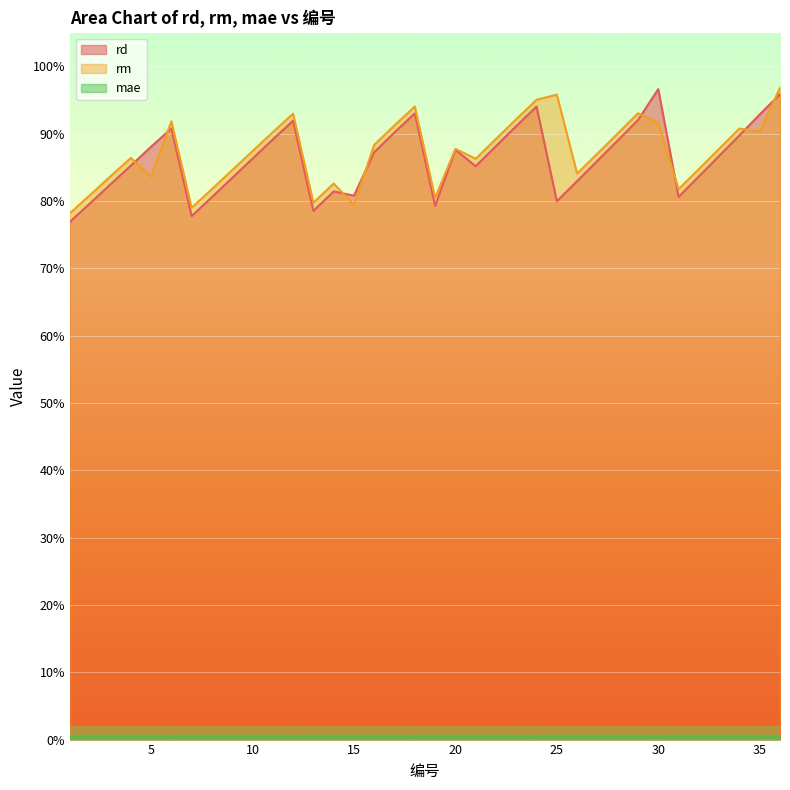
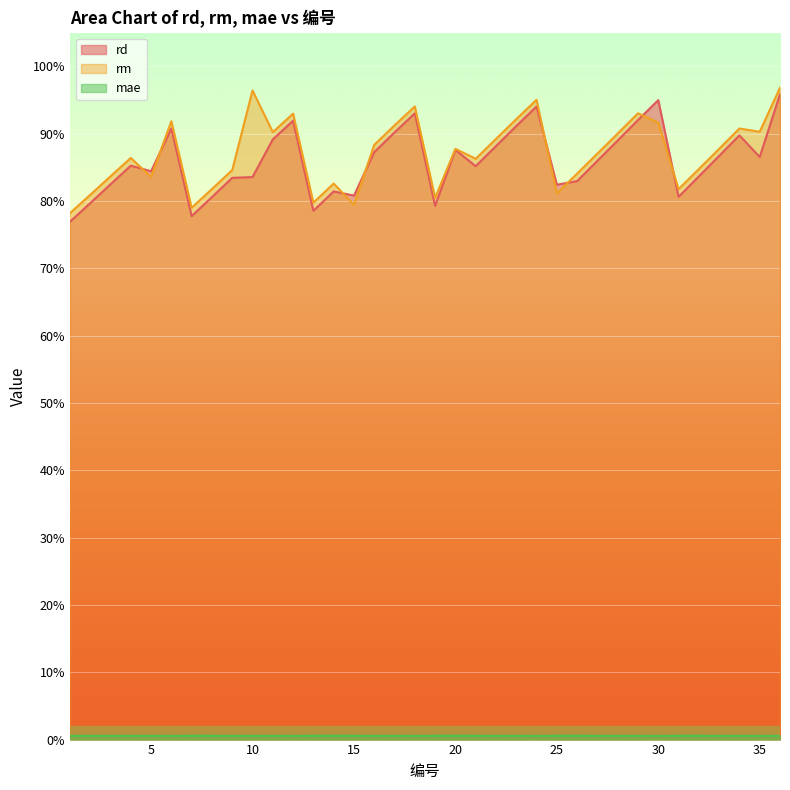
  {
    "rd": {
-     "5": "88%",
-     "10": "86%",
+     "5": "84%",
+     "10": "84%",
      "15": "81%",
-     "25": "80%",
-     "30": "97%",
-     "35": "93%"
+     "25": "82%",
+     "30": "95%",
+     "35": "87%"
    },
    "rm": {
      "5": "84%",
-     "10": "87%",
+     "10": "96%",
      "15": "79%",
-     "25": "96%",
+     "25": "81%",
      "30": "92%",
      "35": "90%"
    }
  }
